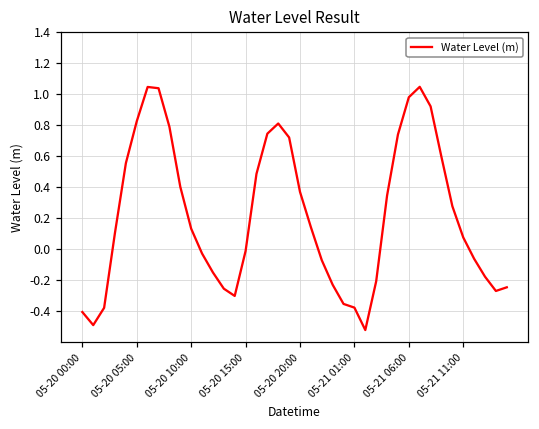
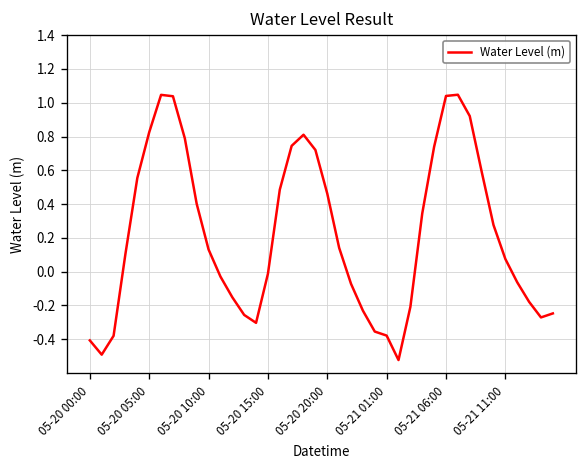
  {
    "05-20 00:00": -0.41,
    "05-20 05:00": 0.83,
    "05-20 10:00": 0.13,
    "05-20 15:00": -0.01,
-   "05-20 20:00": 0.37,
+   "05-20 20:00": 0.46,
    "05-21 01:00": -0.38,
-   "05-21 06:00": 0.98,
+   "05-21 06:00": 1.04,
    "05-21 11:00": 0.08
  }
